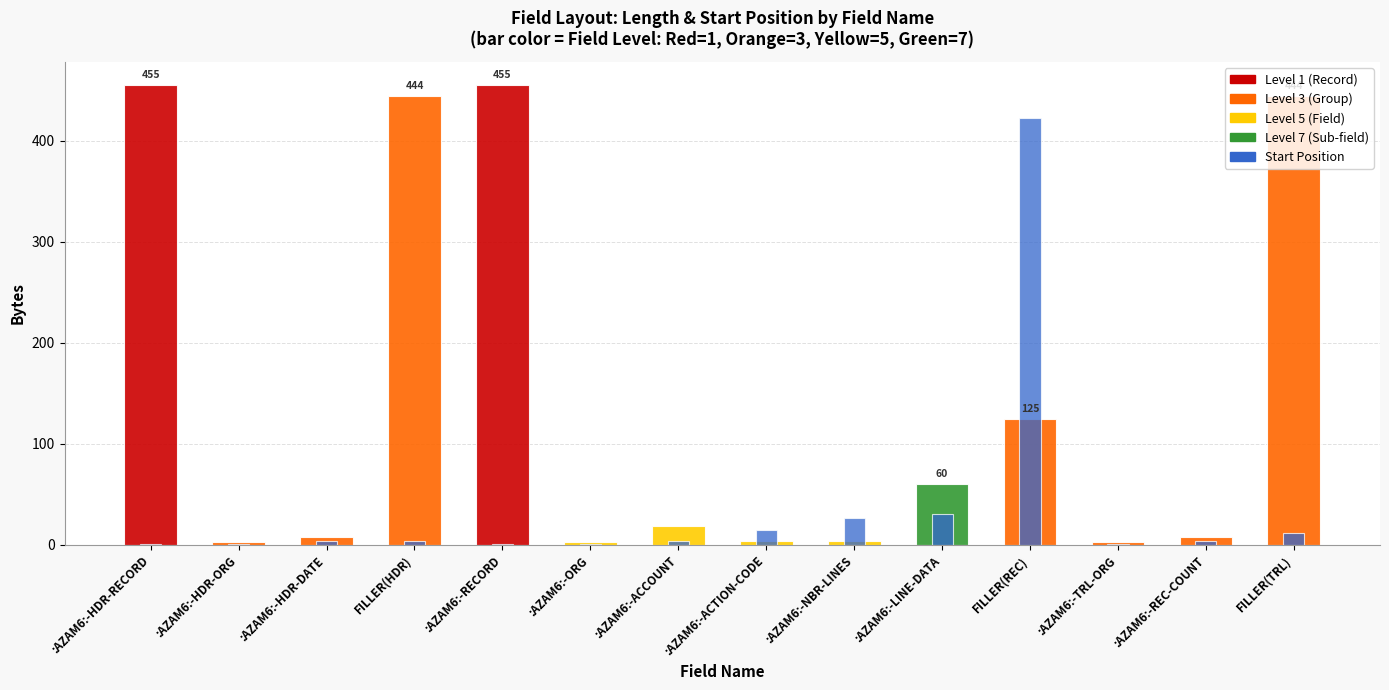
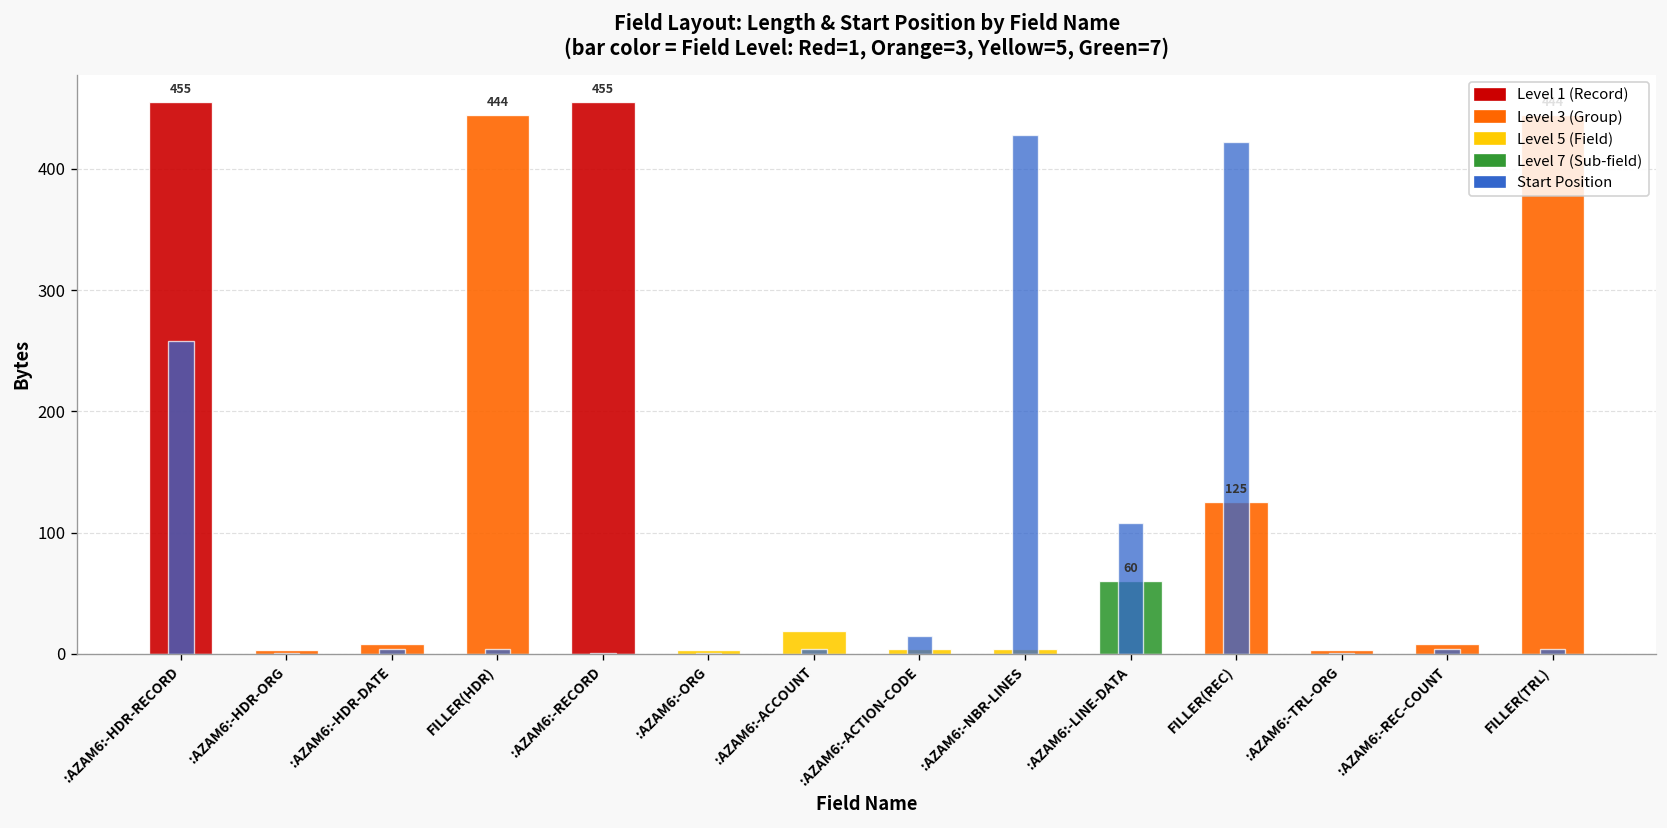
  {
    "Start Position": {
-     ":AZAM6:-HDR-RECORD": 1,
+     ":AZAM6:-HDR-RECORD": 258,
      ":AZAM6:-ACTION-CODE": 15,
-     ":AZAM6:-NBR-LINES": 27,
-     ":AZAM6:-LINE-DATA": 31,
-     "FILLER(TRL)": 12
+     ":AZAM6:-NBR-LINES": 428,
+     ":AZAM6:-LINE-DATA": 108,
+     "FILLER(TRL)": 4
    }
  }
